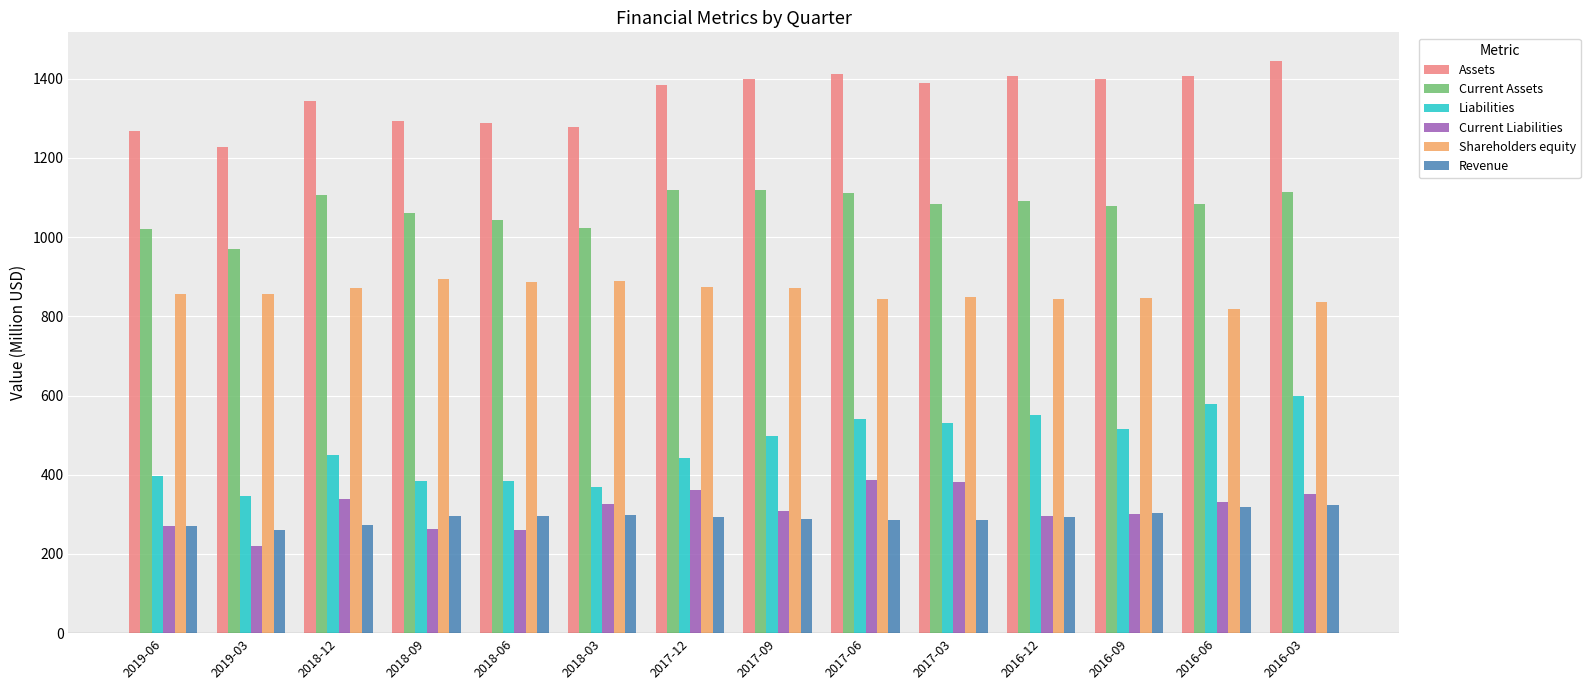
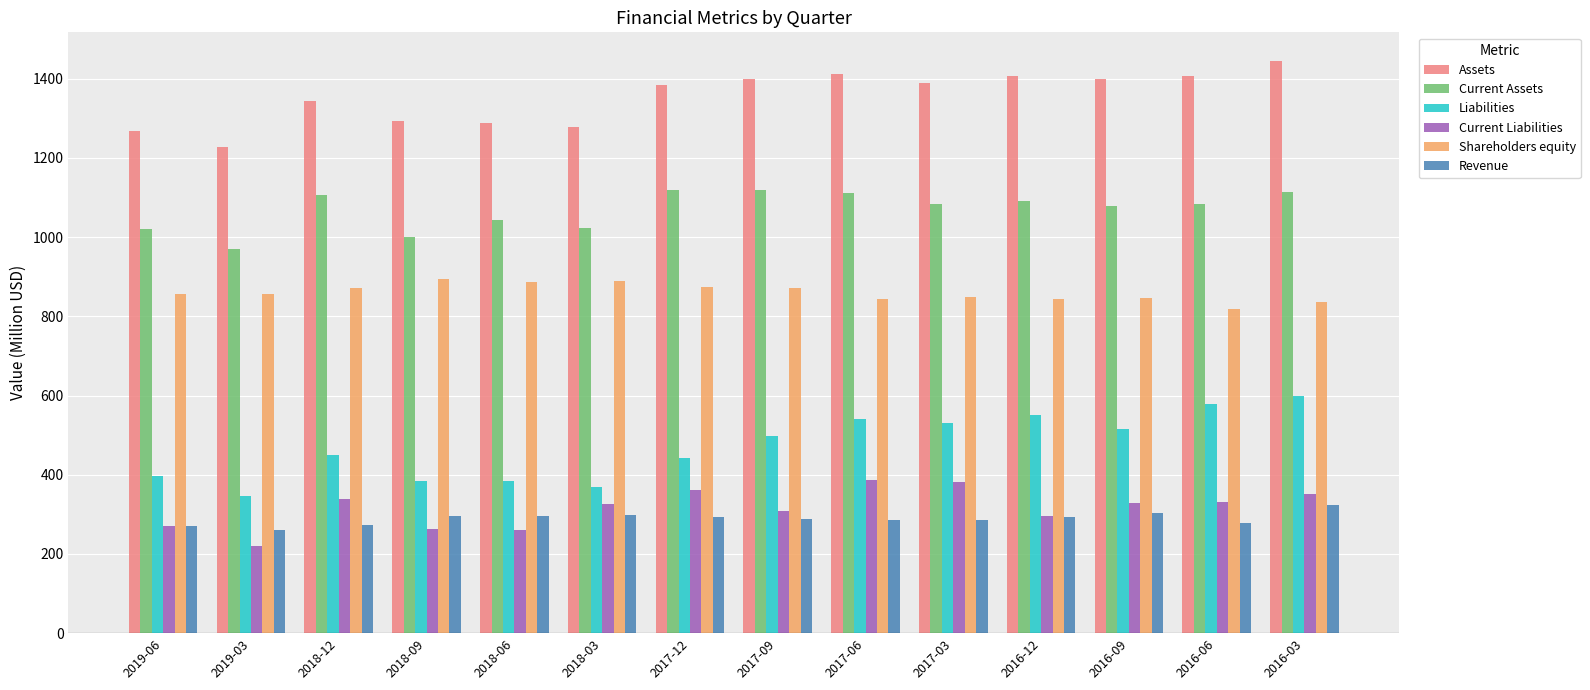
  {
    "Current Assets": {
      "2019-06": 1020,
      "2019-03": 970,
      "2018-12": 1110,
-     "2018-09": 1060,
+     "2018-09": 1000,
      "2018-06": 1040,
      "2018-03": 1020,
      "2017-12": 1120,
      "2017-09": 1120,
      "2017-06": 1110,
      "2017-03": 1080,
      "2016-12": 1090,
      "2016-09": 1080,
      "2016-06": 1080,
      "2016-03": 1110
    },
    "Liabilities": {
      "2019-06": 400,
      "2019-03": 350,
      "2018-12": 450,
      "2018-09": 380,
      "2018-06": 390,
      "2018-03": 370,
      "2017-12": 440,
      "2017-09": 500,
      "2017-06": 540,
      "2017-03": 530,
      "2016-12": 550,
      "2016-09": 520,
      "2016-06": 580,
      "2016-03": 600
    },
    "Current Liabilities": {
      "2019-06": 270,
      "2019-03": 220,
      "2018-12": 340,
      "2018-09": 260,
      "2018-06": 260,
      "2018-03": 330,
      "2017-12": 360,
      "2017-09": 310,
      "2017-06": 390,
      "2017-03": 380,
      "2016-12": 300,
-     "2016-09": 300,
+     "2016-09": 330,
      "2016-06": 330,
      "2016-03": 350
    },
    "Revenue": {
      "2019-06": 270,
      "2019-03": 260,
      "2018-12": 270,
      "2018-09": 300,
      "2018-06": 300,
      "2018-03": 300,
      "2017-12": 290,
      "2017-09": 290,
      "2017-06": 290,
      "2017-03": 290,
      "2016-12": 290,
      "2016-09": 300,
-     "2016-06": 320,
+     "2016-06": 280,
      "2016-03": 320
    }
  }
